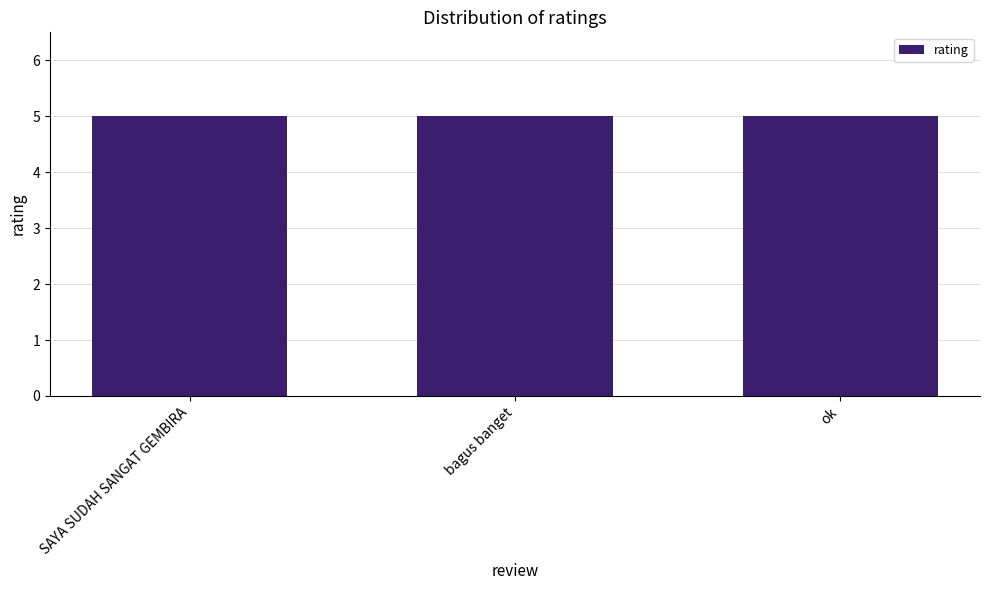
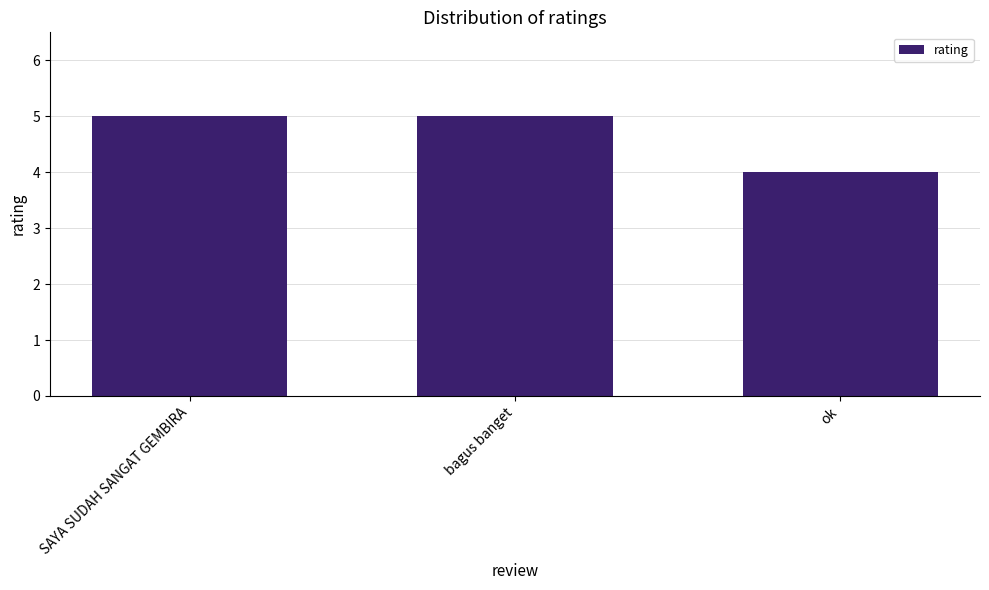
  {
    "SAYA SUDAH SANGAT GEMBIRA": 5,
    "bagus banget": 5,
-   "ok": 5
+   "ok": 4
  }
